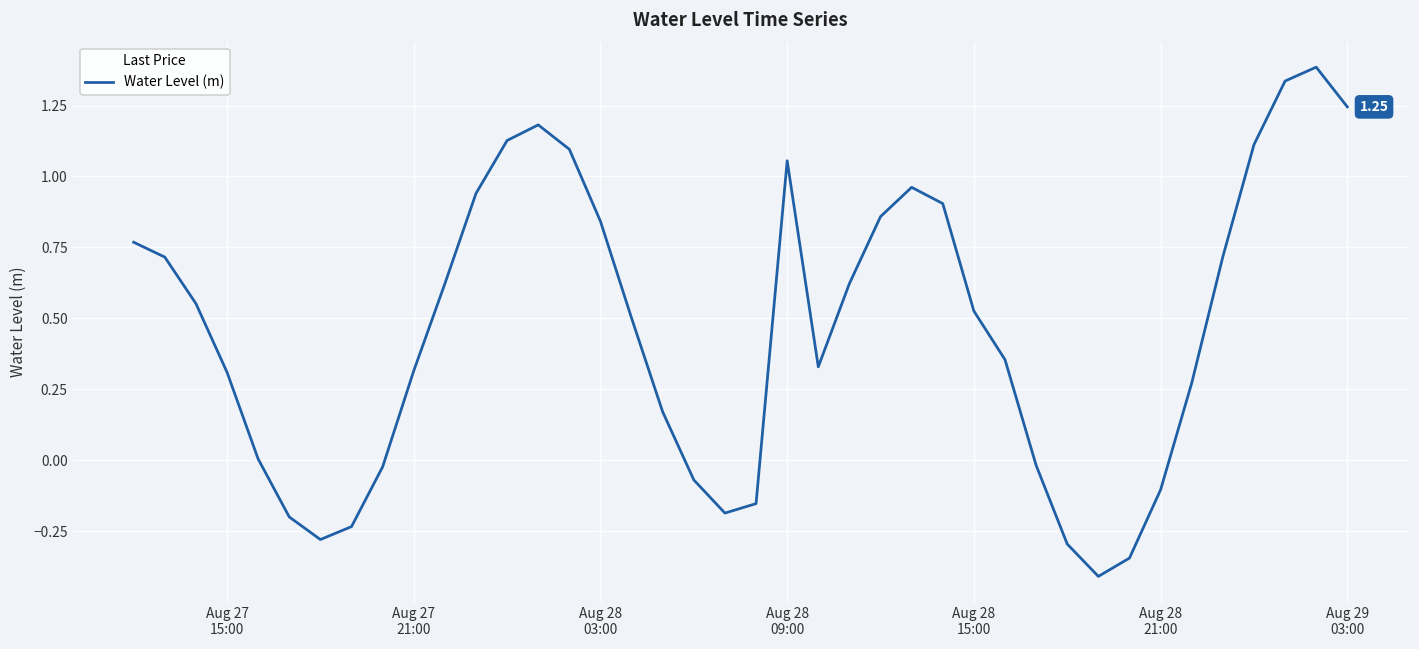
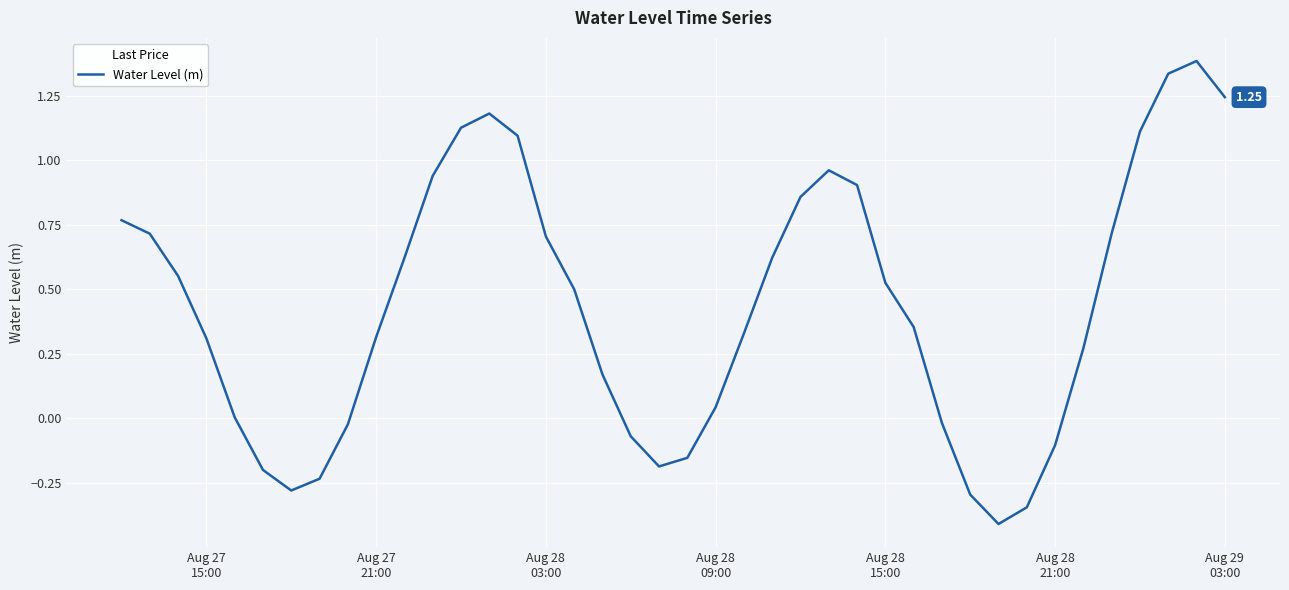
  {
    "Aug 27 15:00": 0.31,
    "Aug 27 21:00": 0.31,
-   "Aug 28 03:00": 0.84,
-   "Aug 28 09:00": 1.06,
+   "Aug 28 03:00": 0.71,
+   "Aug 28 09:00": 0.04,
    "Aug 28 15:00": 0.53,
    "Aug 28 21:00": -0.10
  }
